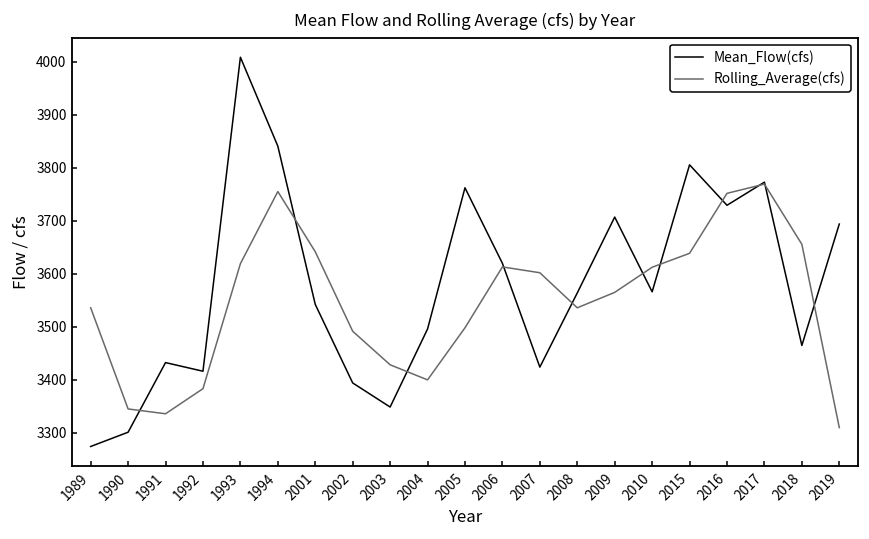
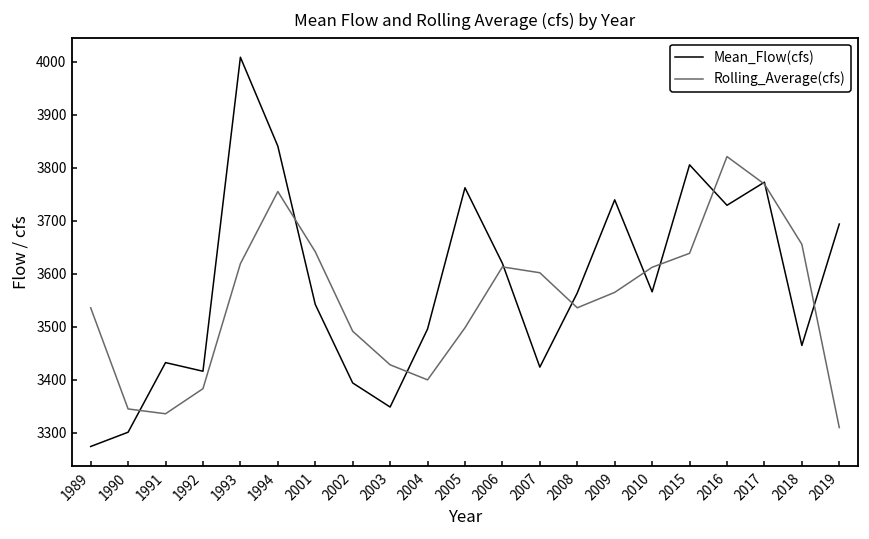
  {
    "Mean_Flow(cfs)": {
      "1989": 3270,
      "1990": 3300,
      "1991": 3430,
      "1992": 3420,
      "1993": 4010,
      "1994": 3840,
      "2001": 3540,
      "2002": 3390,
      "2003": 3350,
      "2004": 3500,
      "2005": 3760,
      "2006": 3620,
      "2007": 3420,
      "2008": 3560,
-     "2009": 3710,
+     "2009": 3740,
      "2010": 3570,
      "2015": 3810,
      "2016": 3730,
      "2018": 3460,
      "2019": 3690
    },
    "Rolling_Average(cfs)": {
      "1989": 3540,
      "1990": 3350,
      "1991": 3340,
      "1992": 3380,
      "1993": 3620,
      "1994": 3760,
      "2001": 3640,
      "2002": 3490,
      "2003": 3430,
      "2004": 3400,
      "2005": 3500,
      "2006": 3610,
      "2007": 3600,
      "2008": 3540,
      "2009": 3570,
      "2010": 3610,
      "2015": 3640,
-     "2016": 3750,
+     "2016": 3820,
      "2018": 3660,
      "2019": 3310
    }
  }
